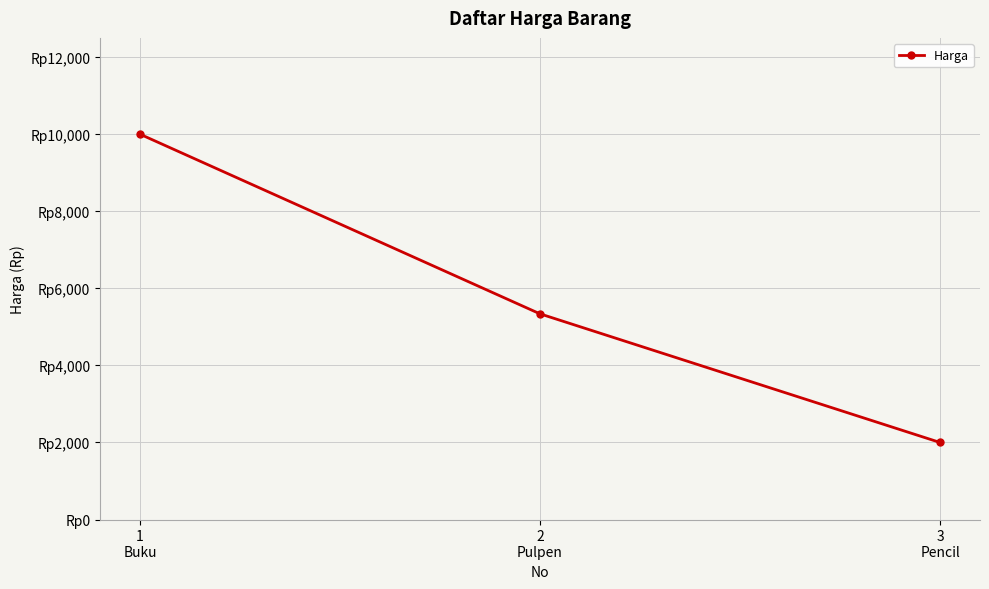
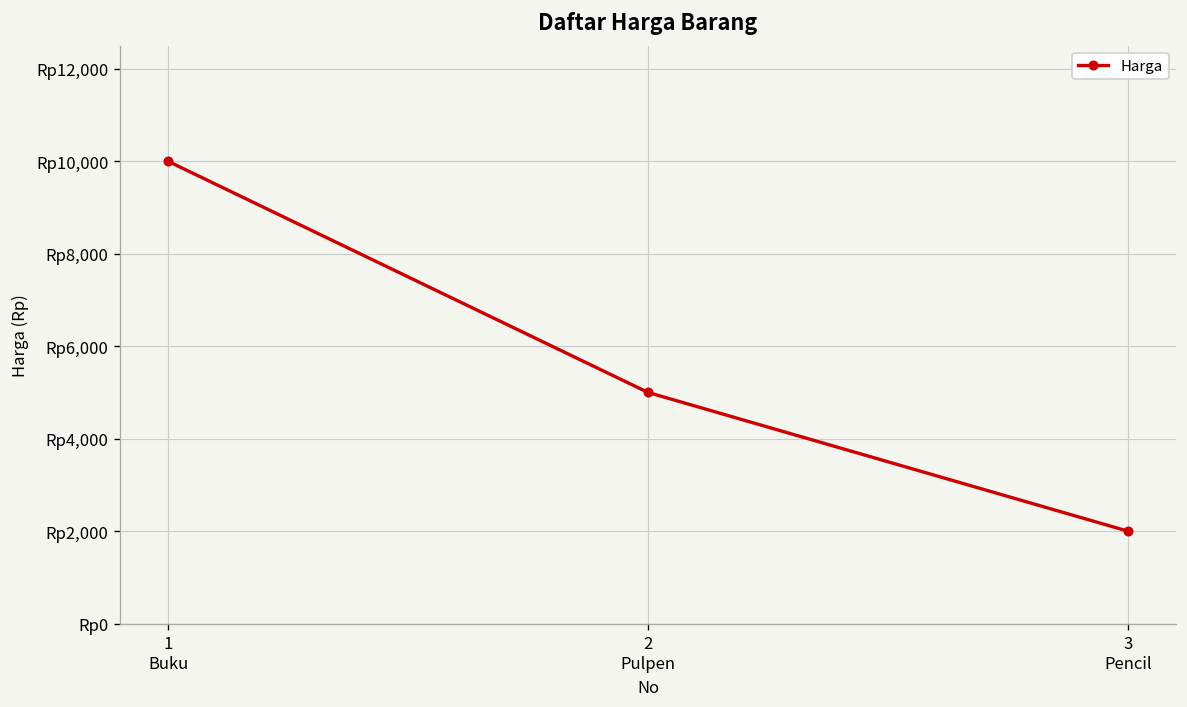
  {
    "1 Buku": "Rp10,000",
-   "2 Pulpen": "Rp5,300",
+   "2 Pulpen": "Rp5,000",
    "3 Pencil": "Rp2,000"
  }
